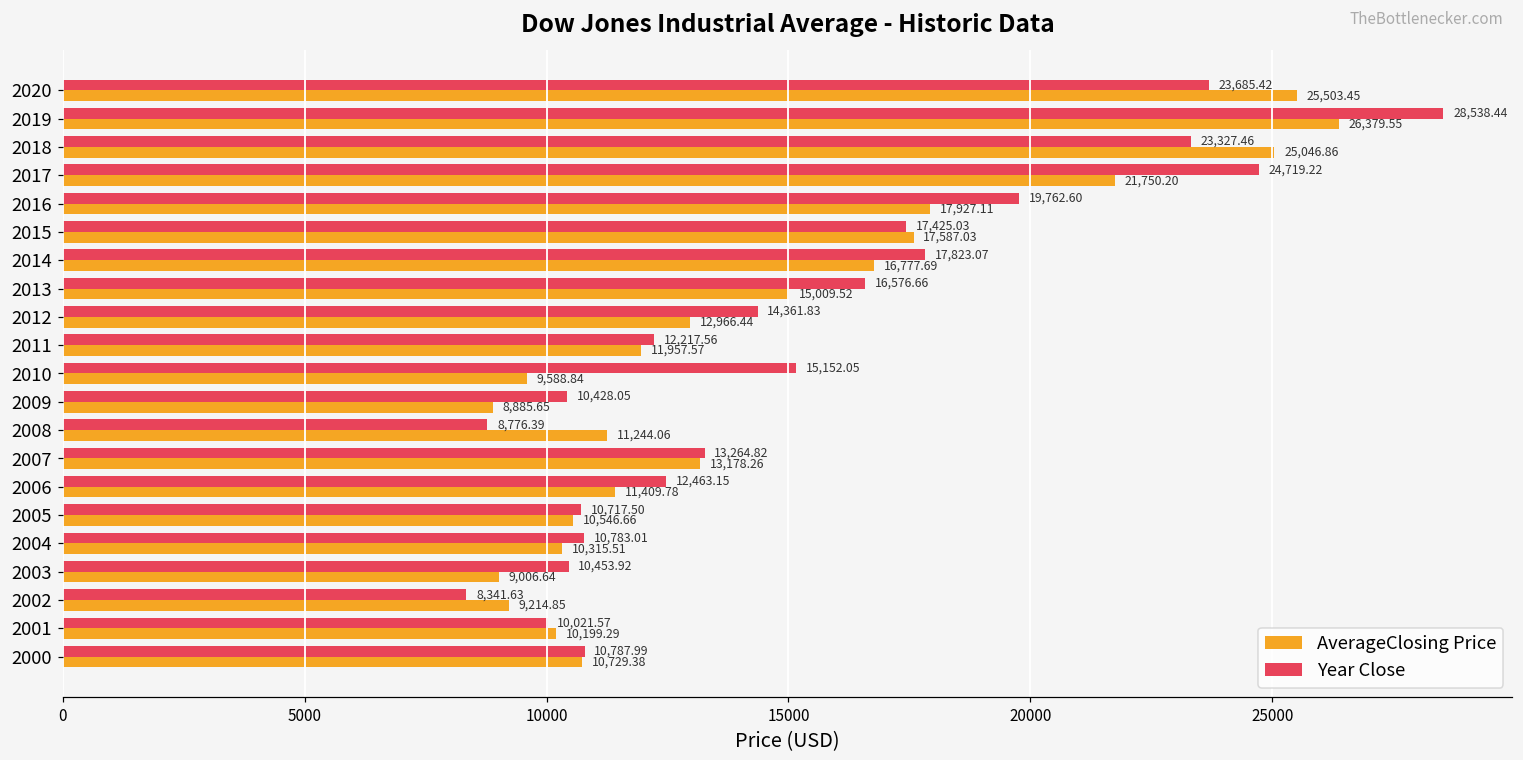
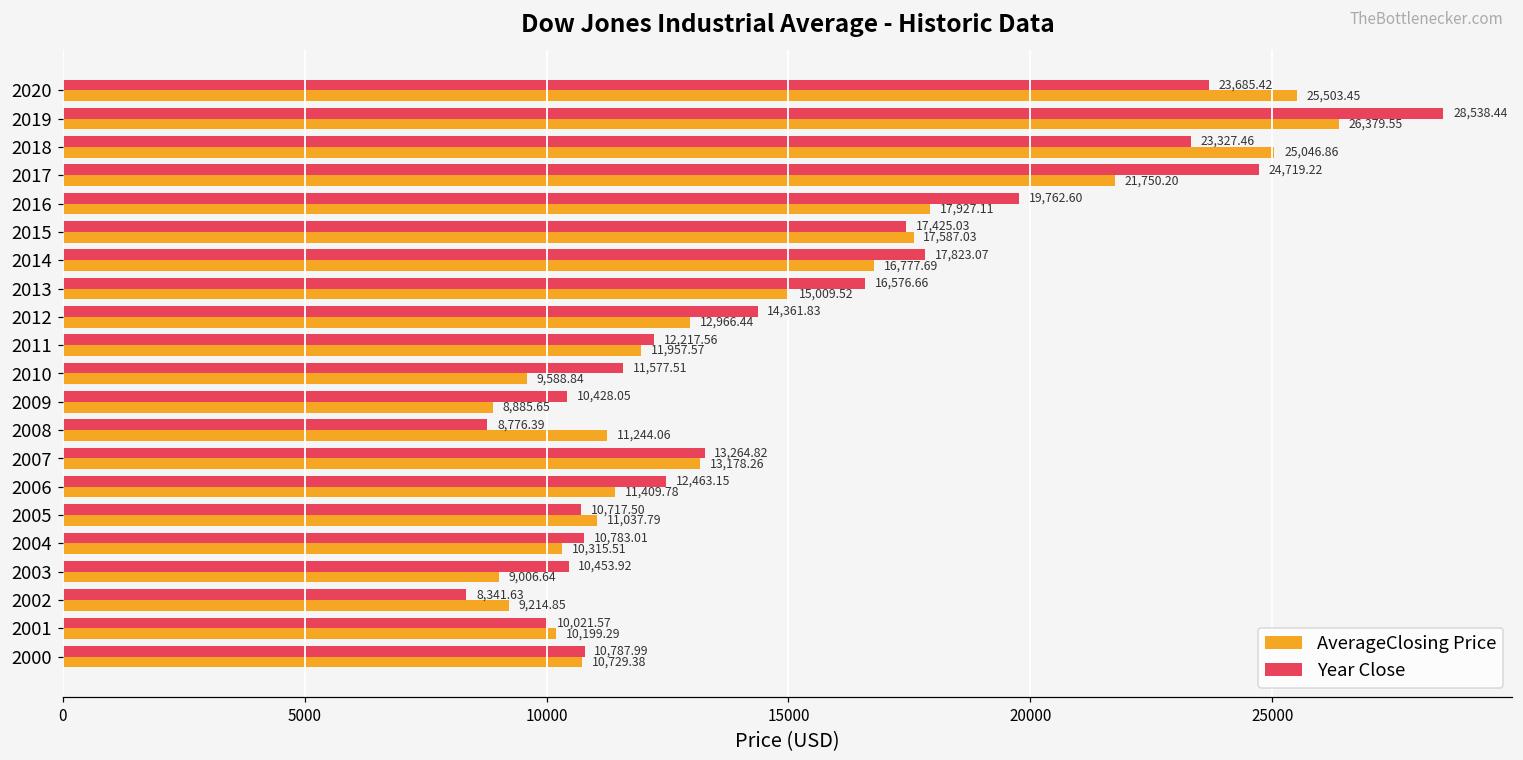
  {
    "AverageClosing Price": {
      "2020": "25,503.45",
      "2019": "26,379.55",
      "2018": "25,046.86",
      "2017": "21,750.20",
      "2016": "17,927.11",
      "2015": "17,587.03",
      "2014": "16,777.69",
      "2013": "15,009.52",
      "2012": "12,966.44",
      "2011": "11,957.57",
      "2010": "9,588.84",
      "2009": "8,885.65",
      "2008": "11,244.06",
      "2007": "13,178.26",
      "2006": "11,409.78",
-     "2005": "10,546.66",
+     "2005": "11,037.79",
      "2004": "10,315.51",
      "2003": "9,006.64",
      "2002": "9,214.85",
      "2001": "10,199.29",
      "2000": "10,729.38"
    },
    "Year Close": {
      "2020": "23,685.42",
      "2019": "28,538.44",
      "2018": "23,327.46",
      "2017": "24,719.22",
      "2016": "19,762.60",
      "2015": "17,425.03",
      "2014": "17,823.07",
      "2013": "16,576.66",
      "2012": "14,361.83",
      "2011": "12,217.56",
-     "2010": "15,152.05",
+     "2010": "11,577.51",
      "2009": "10,428.05",
      "2008": "8,776.39",
      "2007": "13,264.82",
      "2006": "12,463.15",
      "2005": "10,717.50",
      "2004": "10,783.01",
      "2003": "10,453.92",
      "2002": "8,341.63",
      "2001": "10,021.57",
      "2000": "10,787.99"
    }
  }
